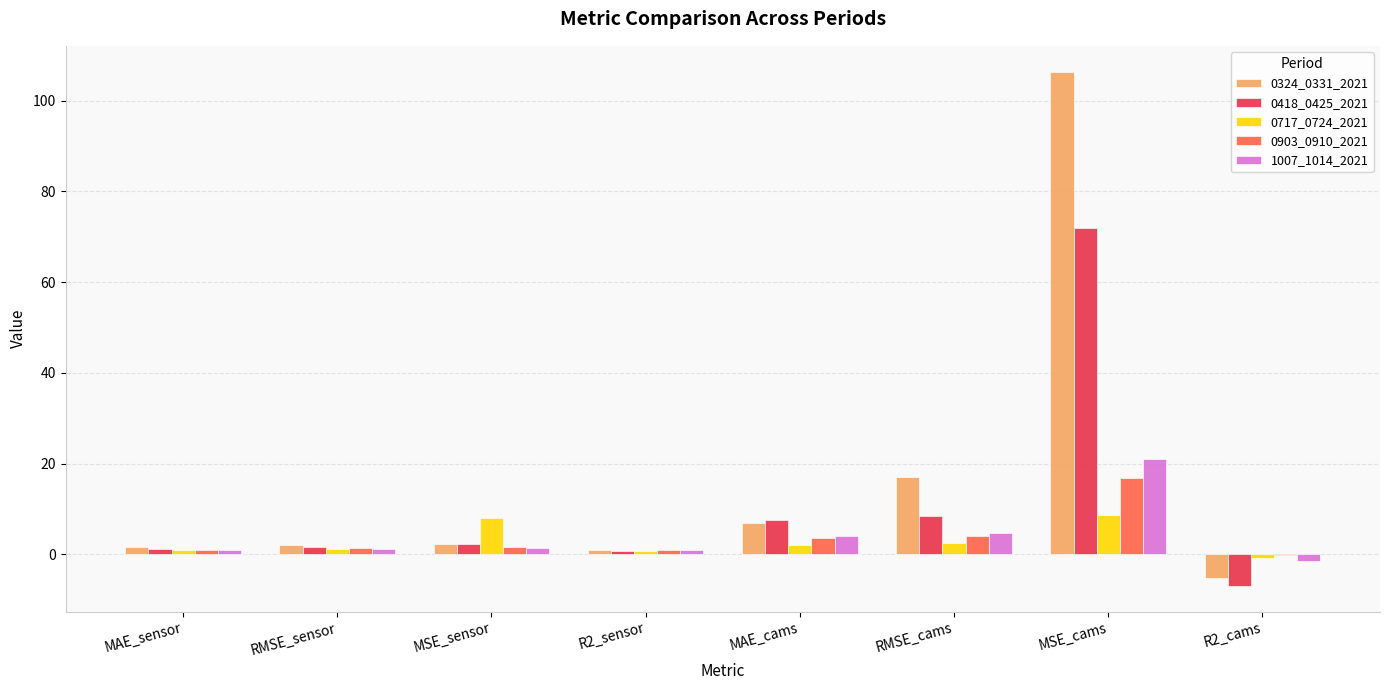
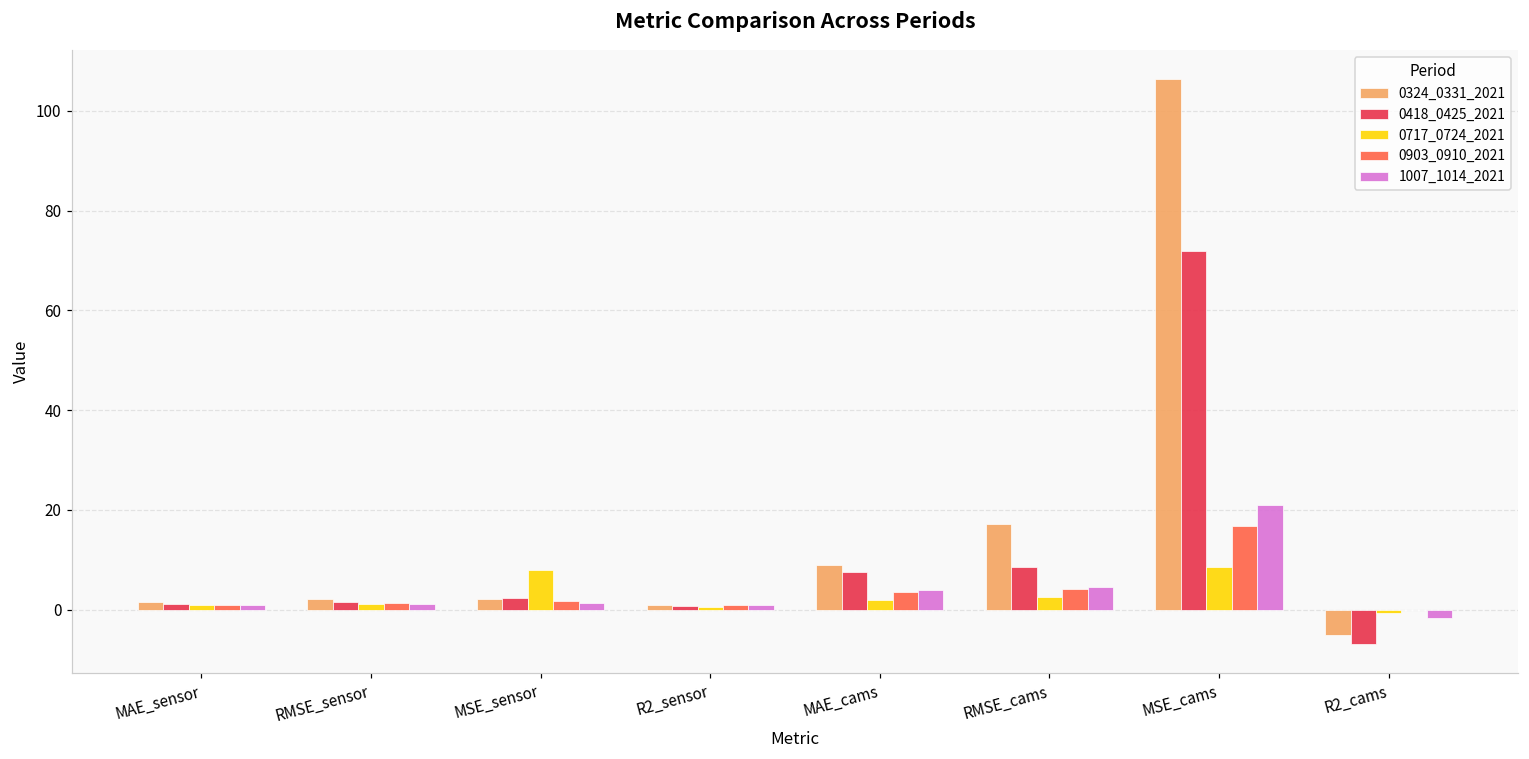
  {
    "0324_0331_2021": {
      "MAE_sensor": 2,
      "RMSE_sensor": 2,
      "MSE_sensor": 2,
      "R2_sensor": 1,
-     "MAE_cams": 7,
+     "MAE_cams": 9,
      "RMSE_cams": 17,
      "MSE_cams": 106,
      "R2_cams": -5
    },
    "0717_0724_2021": {
      "MAE_sensor": 1,
      "RMSE_sensor": 1,
      "MSE_sensor": 8,
      "R2_sensor": 1,
      "MAE_cams": 2,
      "RMSE_cams": 2,
      "MSE_cams": 9,
      "R2_cams": -1
    },
    "1007_1014_2021": {
      "MAE_sensor": 1,
      "RMSE_sensor": 1,
      "MSE_sensor": 1,
      "R2_sensor": 1,
      "MAE_cams": 4,
      "RMSE_cams": 5,
      "MSE_cams": 21,
      "R2_cams": -2
    }
  }
